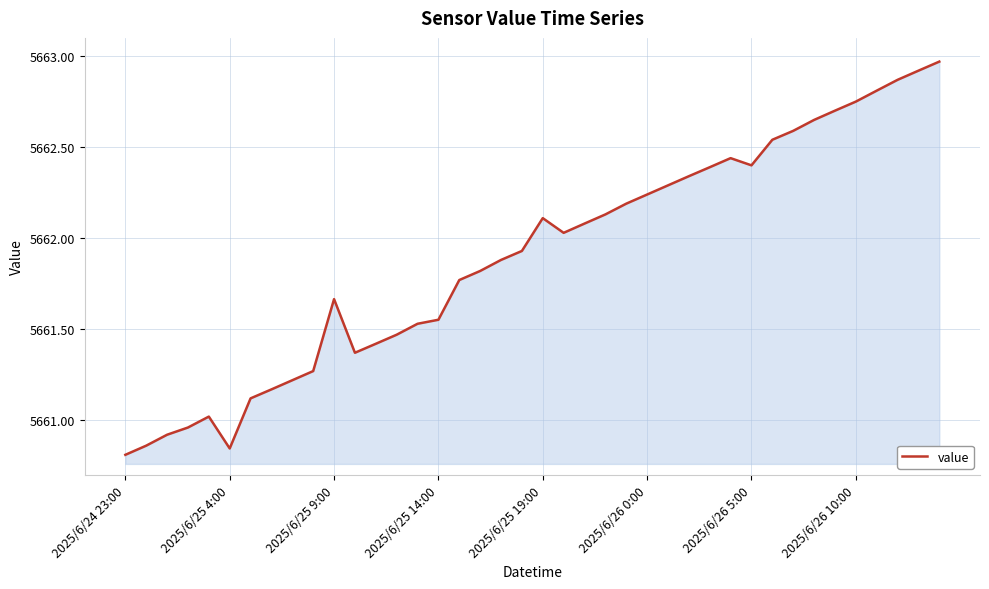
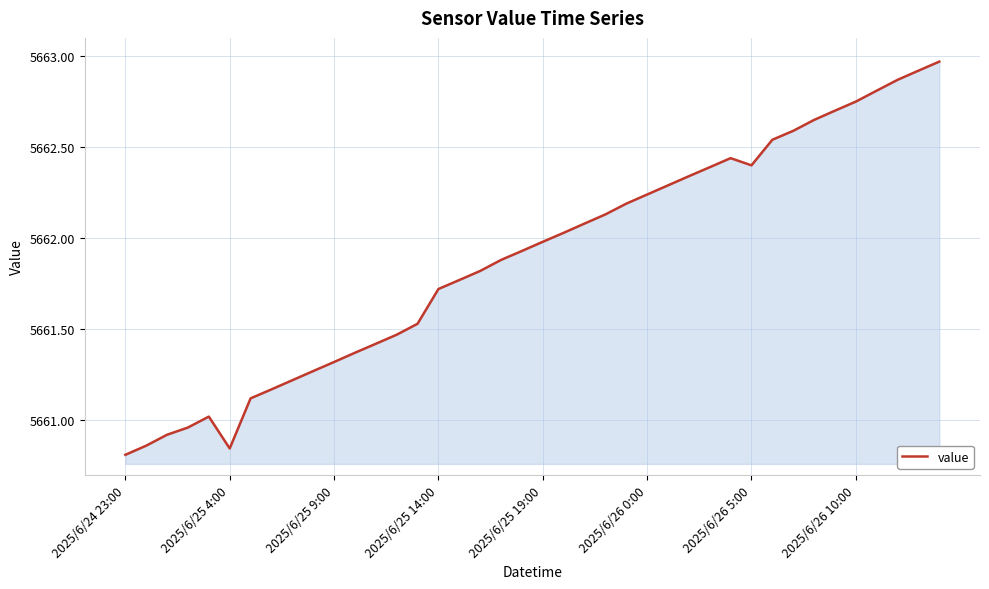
  {
    "2025/6/24 23:00": 5660.81,
    "2025/6/25 4:00": 5660.85,
-   "2025/6/25 9:00": 5661.67,
-   "2025/6/25 14:00": 5661.55,
-   "2025/6/25 19:00": 5662.11,
+   "2025/6/25 9:00": 5661.32,
+   "2025/6/25 14:00": 5661.72,
+   "2025/6/25 19:00": 5661.98,
    "2025/6/26 0:00": 5662.24,
    "2025/6/26 5:00": 5662.40,
    "2025/6/26 10:00": 5662.75
  }
